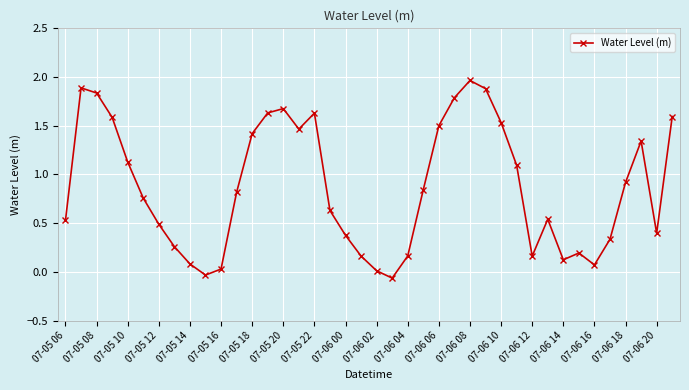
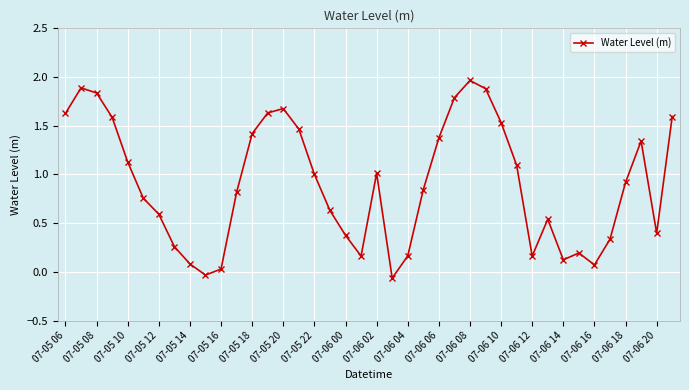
  {
-   "07-05 06": 0.5,
+   "07-05 06": 1.6,
    "07-05 08": 1.8,
    "07-05 10": 1.1,
-   "07-05 12": 0.5,
+   "07-05 12": 0.6,
    "07-05 14": 0.1,
    "07-05 16": 0.0,
    "07-05 18": 1.4,
    "07-05 20": 1.7,
-   "07-05 22": 1.6,
+   "07-05 22": 1.0,
    "07-06 00": 0.4,
-   "07-06 02": 0.0,
+   "07-06 02": 1.0,
    "07-06 04": 0.2,
-   "07-06 06": 1.5,
+   "07-06 06": 1.4,
    "07-06 08": 2.0,
    "07-06 10": 1.5,
    "07-06 12": 0.2,
    "07-06 14": 0.1,
    "07-06 16": 0.1,
    "07-06 18": 0.9,
    "07-06 20": 0.4
  }
